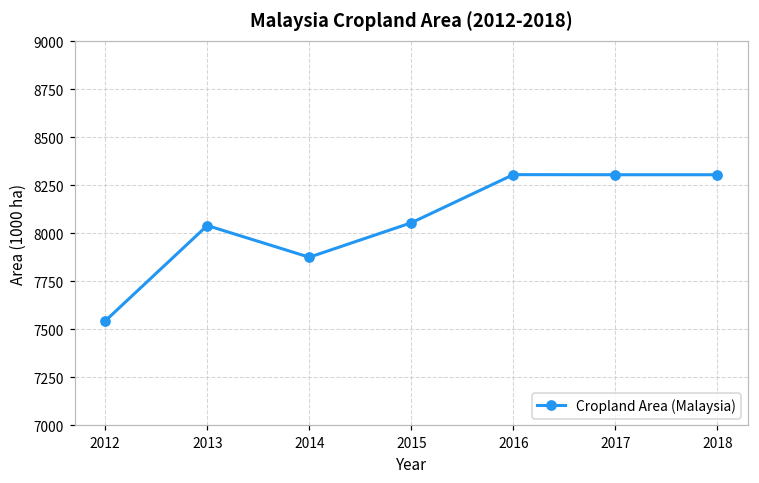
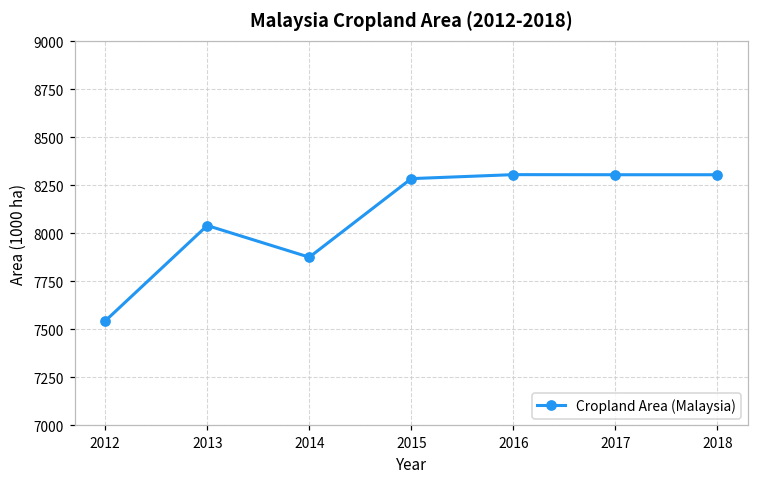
  {
    "2012": 7540,
    "2013": 8040,
    "2014": 7880,
-   "2015": 8060,
+   "2015": 8280,
    "2016": 8310,
    "2017": 8310,
    "2018": 8310
  }
